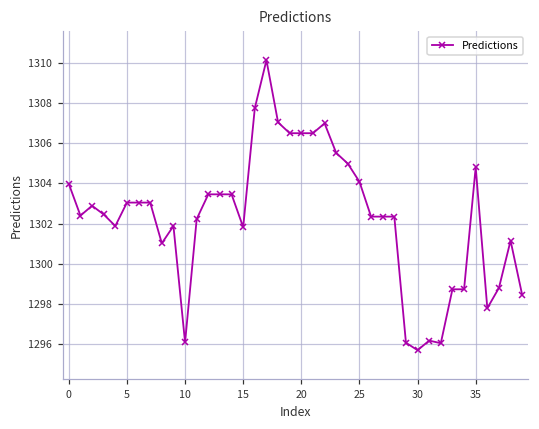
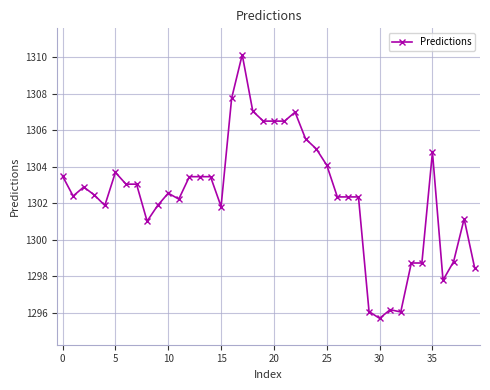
  {
-   "0": 1304.0,
-   "5": 1303.0,
-   "10": 1296.1,
+   "0": 1303.5,
+   "5": 1303.7,
+   "10": 1302.6,
    "15": 1301.8,
    "20": 1306.5,
    "25": 1304.1,
    "30": 1295.7,
    "35": 1304.8
  }
